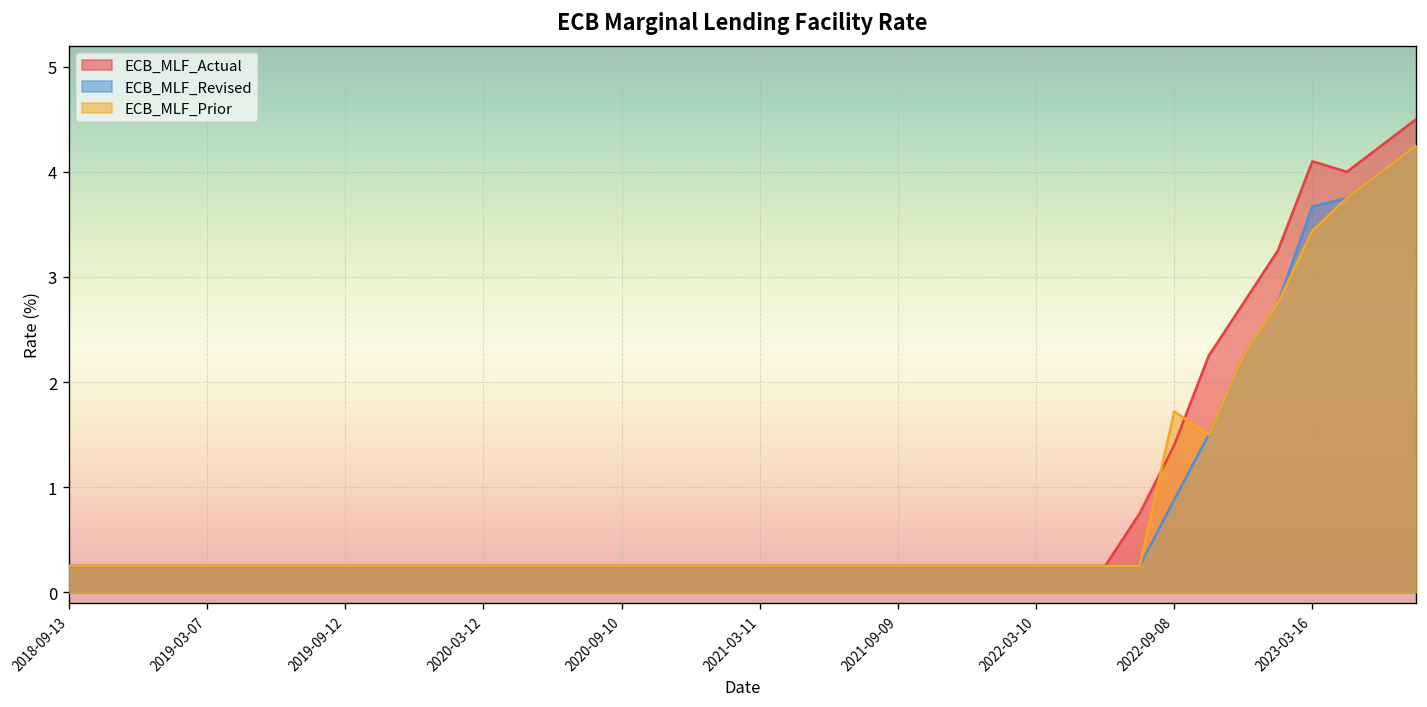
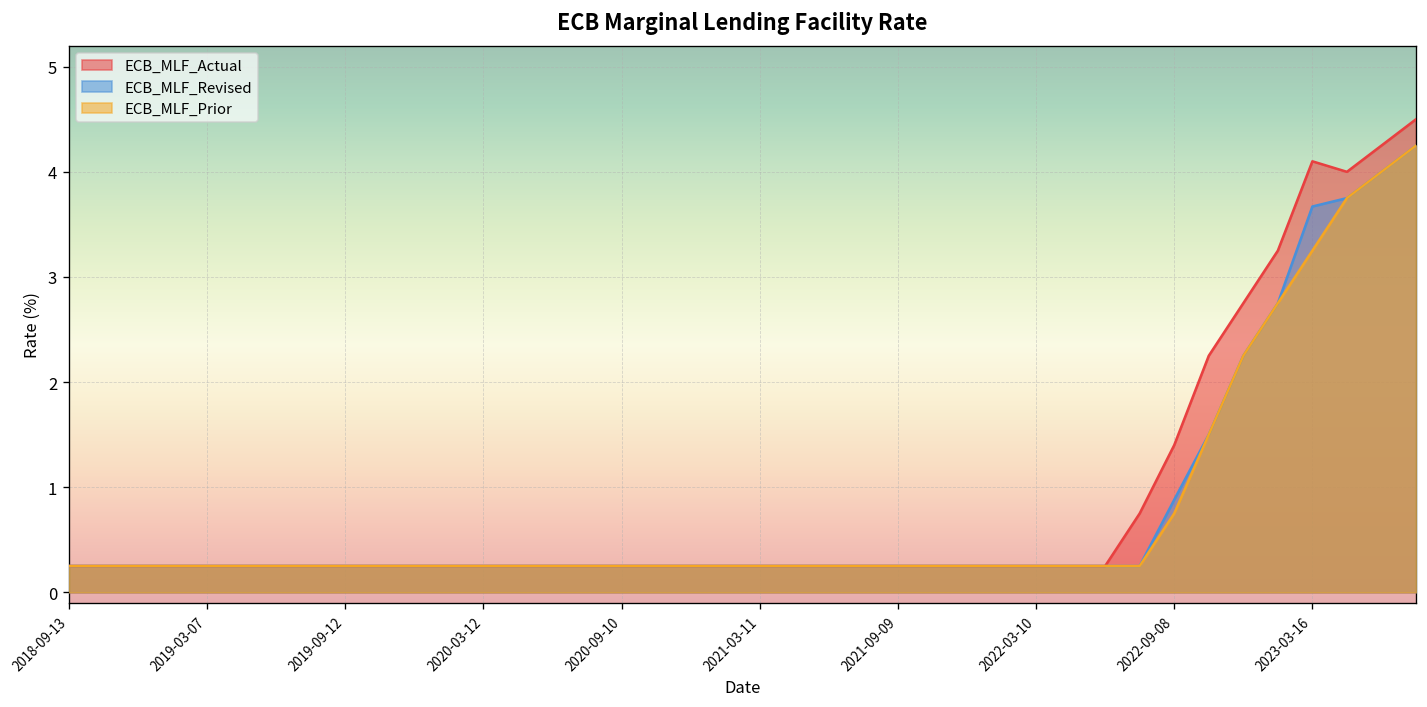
  {
    "ECB_MLF_Actual": {
      "2022-09-08": 1.4,
      "2023-03-16": 4.1
    },
    "ECB_MLF_Revised": {
      "2022-09-08": 0.9,
      "2023-03-16": 3.7
    },
    "ECB_MLF_Prior": {
-     "2022-09-08": 1.7,
-     "2023-03-16": 3.4
+     "2022-09-08": 0.8,
+     "2023-03-16": 3.3
    }
  }
